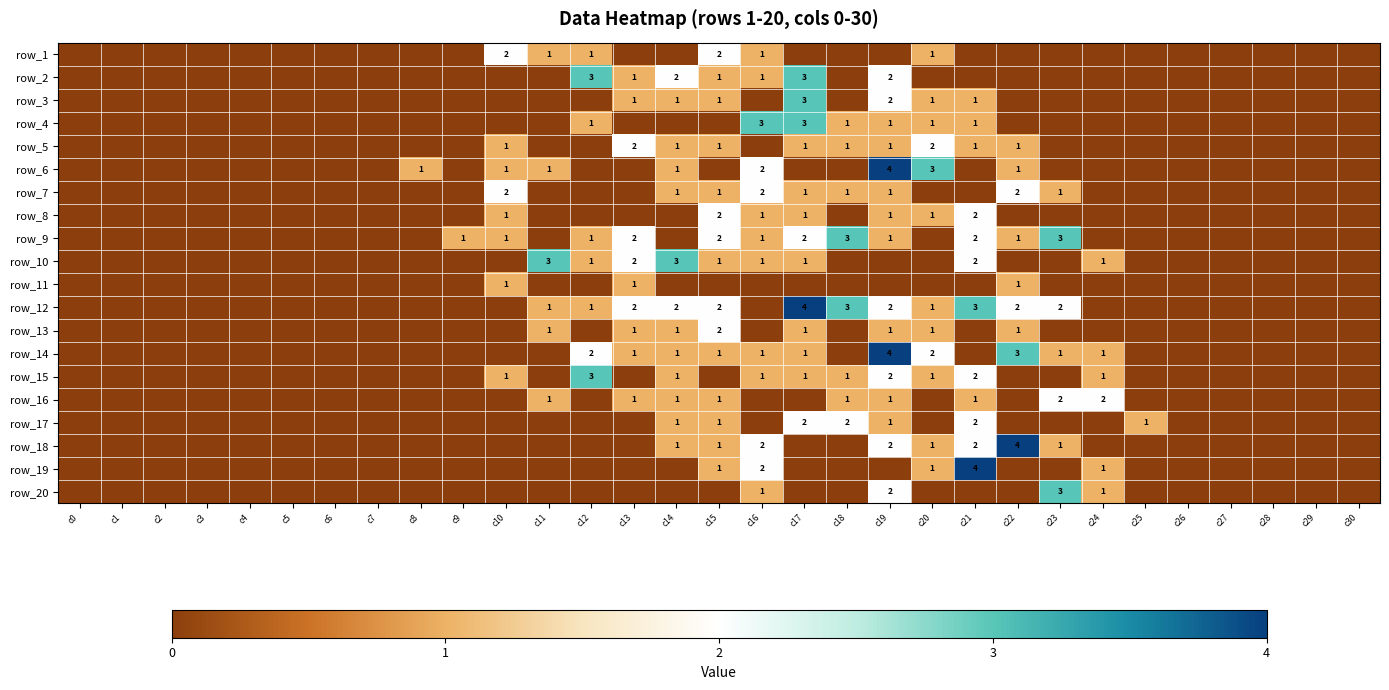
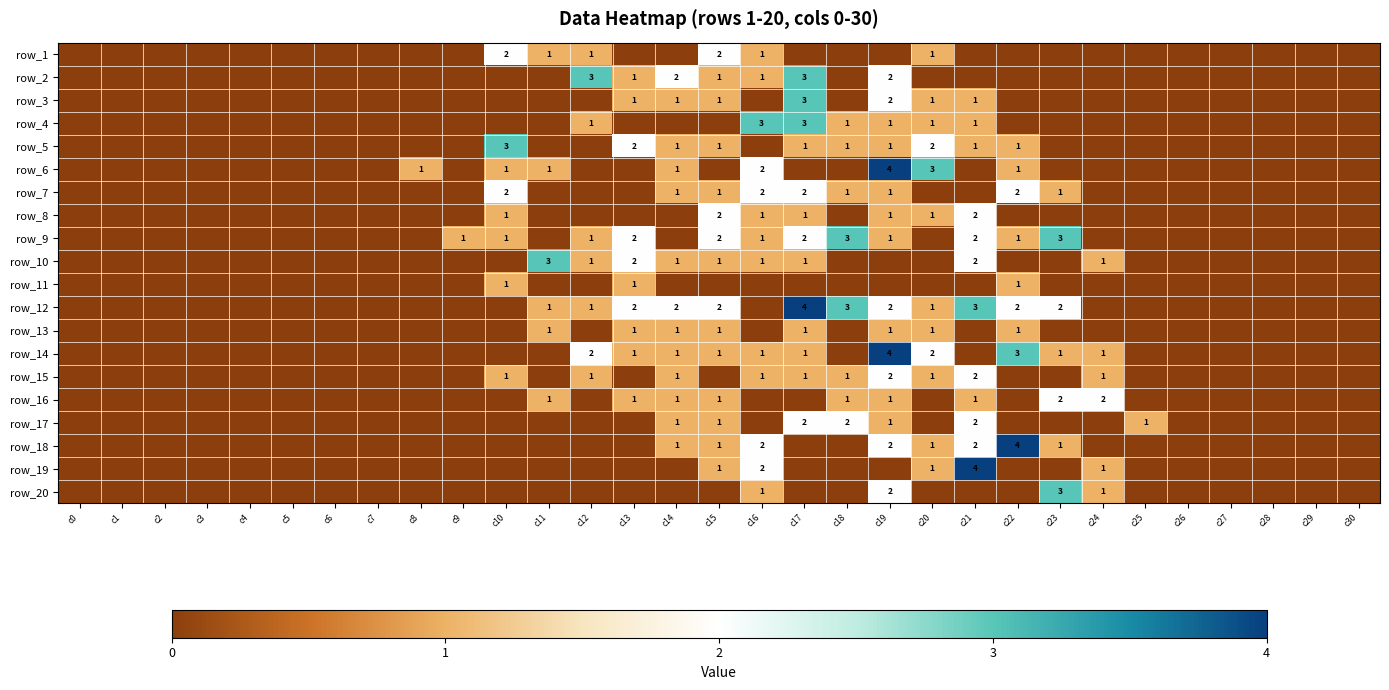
  {
    "row_1": {
      "c10": 2,
      "c11": 1,
      "c12": 1,
      "c15": 2,
      "c16": 1,
      "c20": 1
    },
    "row_2": {
      "c12": 3,
      "c13": 1,
      "c14": 2,
      "c15": 1,
      "c16": 1,
      "c17": 3,
      "c19": 2
    },
    "row_3": {
      "c13": 1,
      "c14": 1,
      "c15": 1,
      "c17": 3,
      "c19": 2,
      "c20": 1,
      "c21": 1
    },
    "row_4": {
      "c12": 1,
      "c16": 3,
      "c17": 3,
      "c18": 1,
      "c19": 1,
      "c20": 1,
      "c21": 1
    },
    "row_5": {
-     "c10": 1,
+     "c10": 3,
      "c13": 2,
      "c14": 1,
      "c15": 1,
      "c17": 1,
      "c18": 1,
      "c19": 1,
      "c20": 2,
      "c21": 1,
      "c22": 1
    },
    "row_6": {
      "c8": 1,
      "c10": 1,
      "c11": 1,
      "c14": 1,
      "c16": 2,
      "c19": 4,
      "c20": 3,
      "c22": 1
    },
    "row_7": {
      "c10": 2,
      "c14": 1,
      "c15": 1,
      "c16": 2,
-     "c17": 1,
+     "c17": 2,
      "c18": 1,
      "c19": 1,
      "c22": 2,
      "c23": 1
    },
    "row_8": {
      "c10": 1,
      "c15": 2,
      "c16": 1,
      "c17": 1,
      "c19": 1,
      "c20": 1,
      "c21": 2
    },
    "row_9": {
      "c9": 1,
      "c10": 1,
      "c12": 1,
      "c13": 2,
      "c15": 2,
      "c16": 1,
      "c17": 2,
      "c18": 3,
      "c19": 1,
      "c21": 2,
      "c22": 1,
      "c23": 3
    },
    "row_10": {
      "c11": 3,
      "c12": 1,
      "c13": 2,
-     "c14": 3,
+     "c14": 1,
      "c15": 1,
      "c16": 1,
      "c17": 1,
      "c21": 2,
      "c24": 1
    },
    "row_11": {
      "c10": 1,
      "c13": 1,
      "c22": 1
    },
    "row_12": {
      "c11": 1,
      "c12": 1,
      "c13": 2,
      "c14": 2,
      "c15": 2,
      "c17": 4,
      "c18": 3,
      "c19": 2,
      "c20": 1,
      "c21": 3,
      "c22": 2,
      "c23": 2
    },
    "row_13": {
      "c11": 1,
      "c13": 1,
      "c14": 1,
-     "c15": 2,
+     "c15": 1,
      "c17": 1,
      "c19": 1,
      "c20": 1,
      "c22": 1
    },
    "row_14": {
      "c12": 2,
      "c13": 1,
      "c14": 1,
      "c15": 1,
      "c16": 1,
      "c17": 1,
      "c19": 4,
      "c20": 2,
      "c22": 3,
      "c23": 1,
      "c24": 1
    },
    "row_15": {
      "c10": 1,
-     "c12": 3,
+     "c12": 1,
      "c14": 1,
      "c16": 1,
      "c17": 1,
      "c18": 1,
      "c19": 2,
      "c20": 1,
      "c21": 2,
      "c24": 1
    },
    "row_16": {
      "c11": 1,
      "c13": 1,
      "c14": 1,
      "c15": 1,
      "c18": 1,
      "c19": 1,
      "c21": 1,
      "c23": 2,
      "c24": 2
    },
    "row_17": {
      "c14": 1,
      "c15": 1,
      "c17": 2,
      "c18": 2,
      "c19": 1,
      "c21": 2,
      "c25": 1
    },
    "row_18": {
      "c14": 1,
      "c15": 1,
      "c16": 2,
      "c19": 2,
      "c20": 1,
      "c21": 2,
      "c22": 4,
      "c23": 1
    },
    "row_19": {
      "c15": 1,
      "c16": 2,
      "c20": 1,
      "c21": 4,
      "c24": 1
    },
    "row_20": {
      "c16": 1,
      "c19": 2,
      "c23": 3,
      "c24": 1
    }
  }
